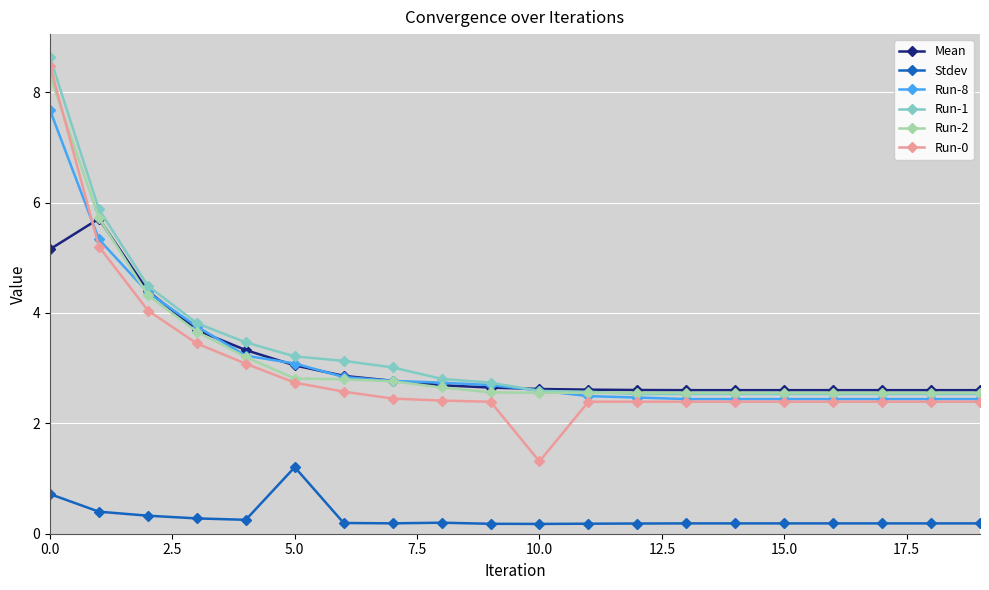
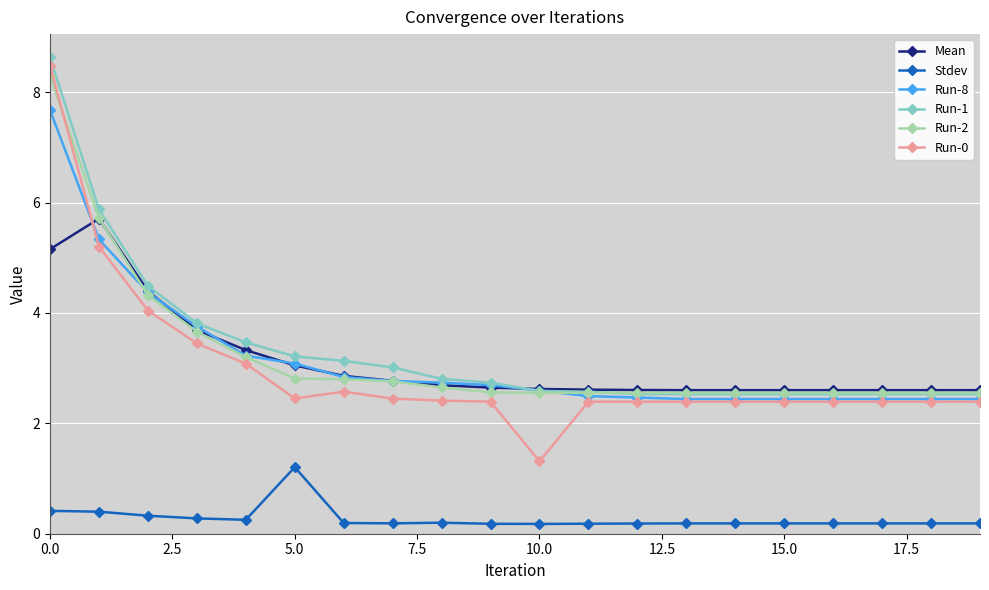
  {
    "Mean": {
      "0.0": 5.2
    },
    "Stdev": {
-     "0.0": 0.7,
+     "0.0": 0.4,
      "5.0": 1.2,
      "10.0": 0.2,
      "15.0": 0.2
    },
    "Run-8": {
      "0.0": 7.7,
      "15.0": 2.4
    },
    "Run-0": {
      "0.0": 8.5,
-     "5.0": 2.7,
+     "5.0": 2.5,
      "10.0": 1.3,
      "15.0": 2.4
    }
  }
